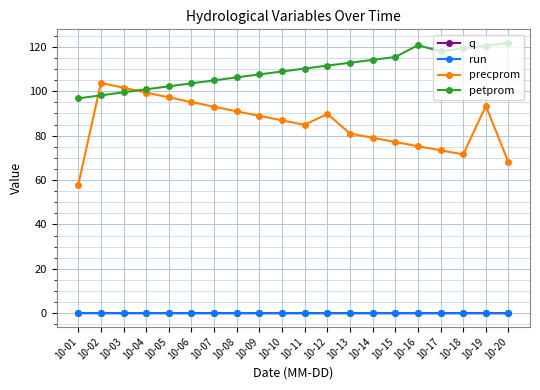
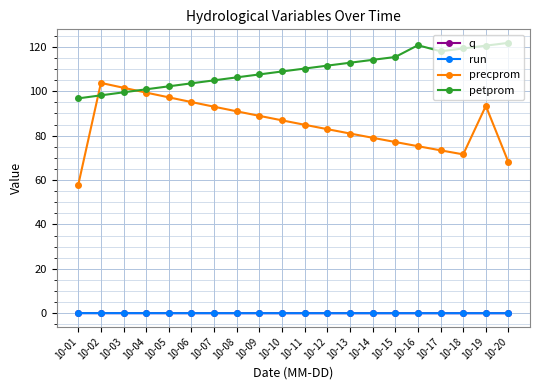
  {
    "run": {
      "10-01": 0,
      "10-02": 0,
      "10-03": 0,
      "10-04": 0,
      "10-05": 0,
      "10-06": 0,
      "10-07": 0,
      "10-08": 0,
      "10-09": 0,
      "10-10": 0,
      "10-11": 0,
      "10-12": 0,
      "10-13": 0,
      "10-14": 0,
      "10-15": 0,
      "10-16": 0,
      "10-17": 0,
      "10-18": 0,
      "10-19": 0,
      "10-20": 0
    },
    "precprom": {
      "10-01": 58,
      "10-02": 104,
      "10-03": 102,
      "10-04": 99,
      "10-05": 97,
      "10-06": 95,
      "10-07": 93,
      "10-08": 91,
      "10-09": 89,
      "10-10": 87,
      "10-11": 85,
-     "10-12": 90,
+     "10-12": 83,
      "10-13": 81,
      "10-14": 79,
      "10-15": 77,
      "10-16": 75,
      "10-17": 73,
      "10-18": 72,
      "10-19": 93,
      "10-20": 68
    },
    "petprom": {
      "10-01": 97,
      "10-02": 98,
      "10-03": 100,
      "10-04": 101,
      "10-05": 102,
      "10-06": 104,
      "10-07": 105,
      "10-08": 106,
      "10-09": 108,
      "10-10": 109,
      "10-11": 110,
      "10-12": 112,
      "10-13": 113,
      "10-14": 114,
      "10-15": 115,
      "10-16": 121
    }
  }
